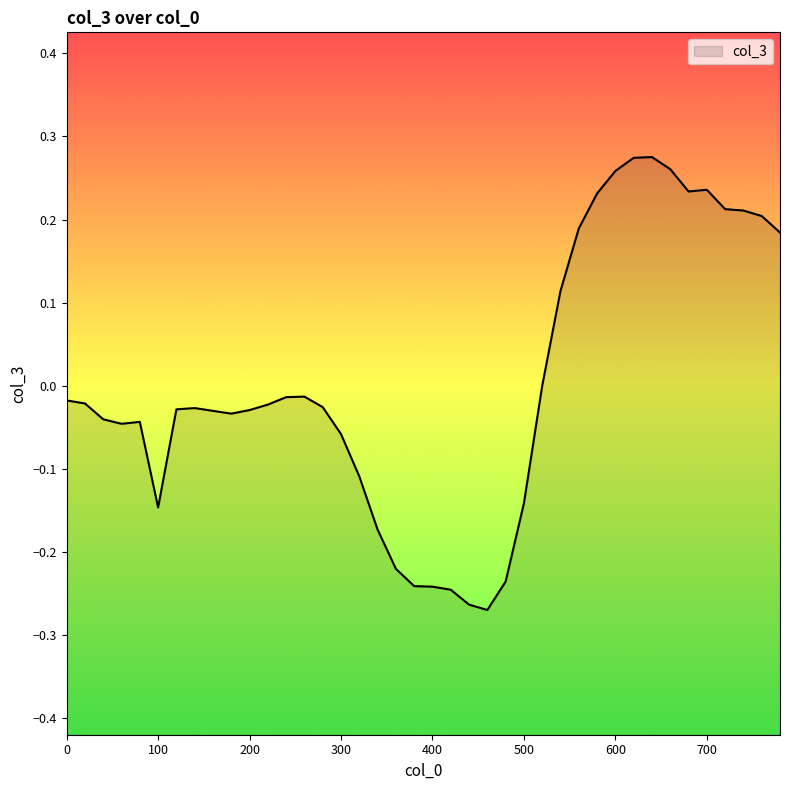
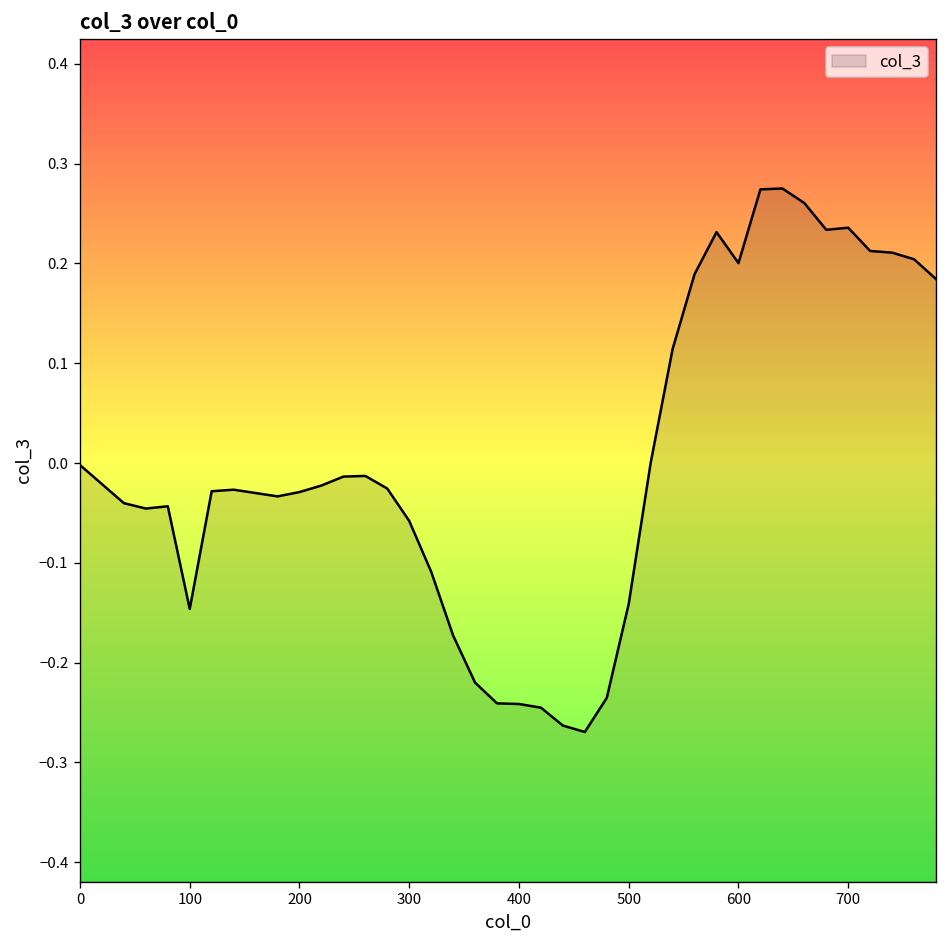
  {
-   "0": -0.02,
+   "0": 0.00,
    "100": -0.15,
    "200": -0.03,
    "300": -0.06,
    "400": -0.24,
    "500": -0.14,
-   "600": 0.26,
+   "600": 0.20,
    "700": 0.24
  }
